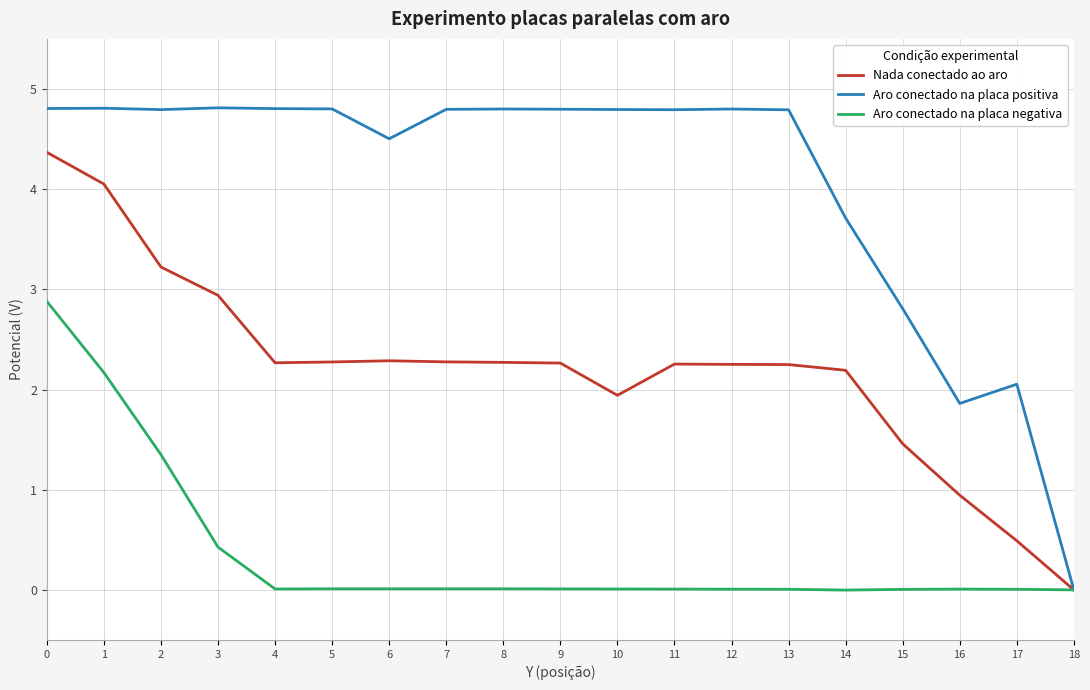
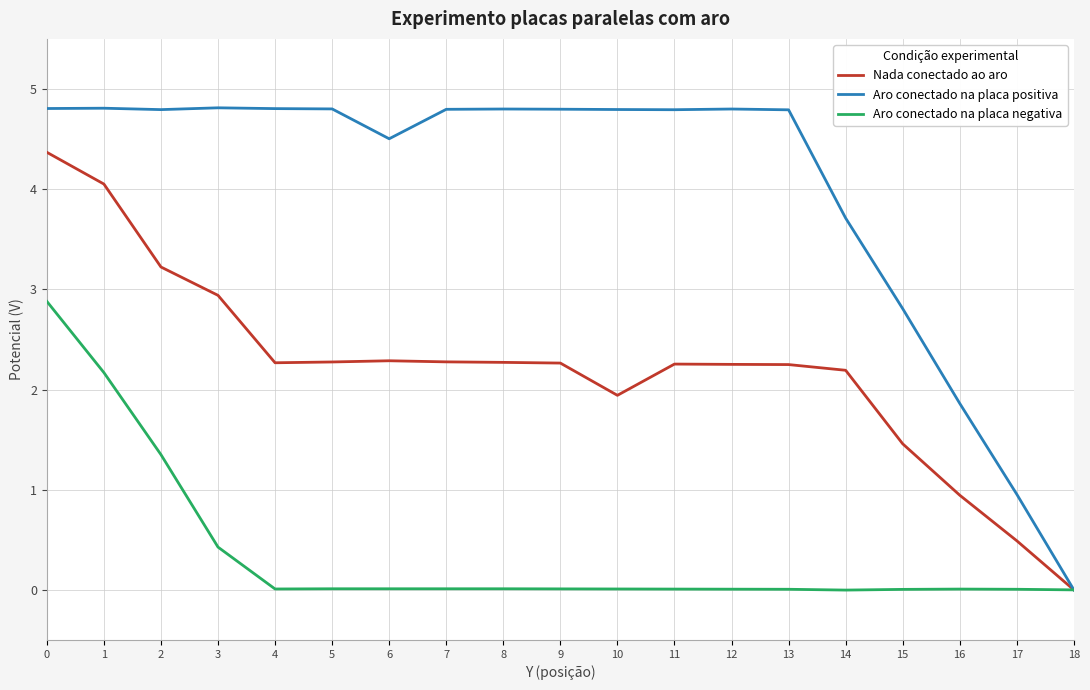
  {
    "Nada conectado ao aro": {
      "0": 4.37,
      "1": 4.05,
      "2": 3.22,
      "3": 2.94,
      "4": 2.27,
      "5": 2.28,
      "6": 2.29,
      "7": 2.28,
      "8": 2.27,
      "9": 2.26,
      "10": 1.94,
      "11": 2.25,
      "12": 2.25,
      "13": 2.25,
      "14": 2.19,
      "15": 1.46,
      "16": 0.95,
      "17": 0.49
    },
    "Aro conectado na placa positiva": {
      "0": 4.81,
      "1": 4.81,
      "2": 4.79,
      "3": 4.81,
      "4": 4.80,
      "5": 4.80,
      "6": 4.50,
      "7": 4.80,
      "8": 4.80,
      "9": 4.80,
      "10": 4.80,
      "11": 4.79,
      "12": 4.80,
      "13": 4.79,
      "14": 3.71,
      "15": 2.81,
      "16": 1.86,
-     "17": 2.05
+     "17": 0.95
    },
    "Aro conectado na placa negativa": {
      "0": 2.88,
      "1": 2.17,
      "2": 1.35,
      "3": 0.43,
      "4": 0.01,
      "5": 0.01,
      "6": 0.01,
      "7": 0.01,
      "8": 0.01,
      "9": 0.01,
      "10": 0.01,
      "11": 0.01,
      "12": 0.01,
      "13": 0.01,
      "14": 0.00,
      "15": 0.01,
      "16": 0.01,
      "17": 0.01
    }
  }
